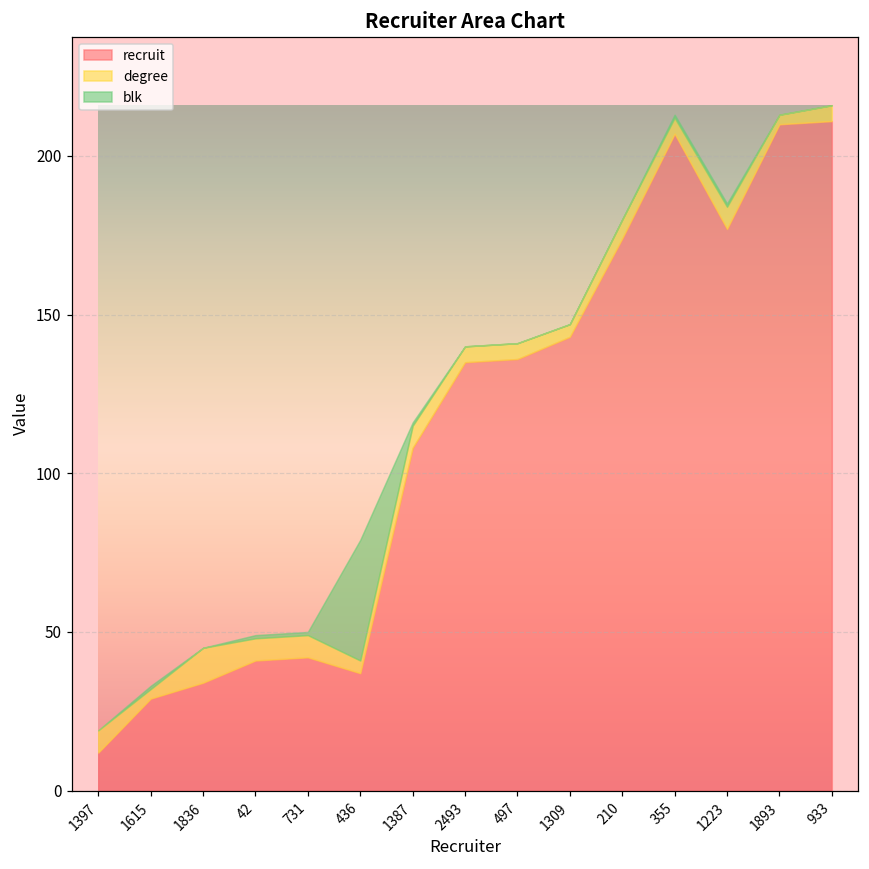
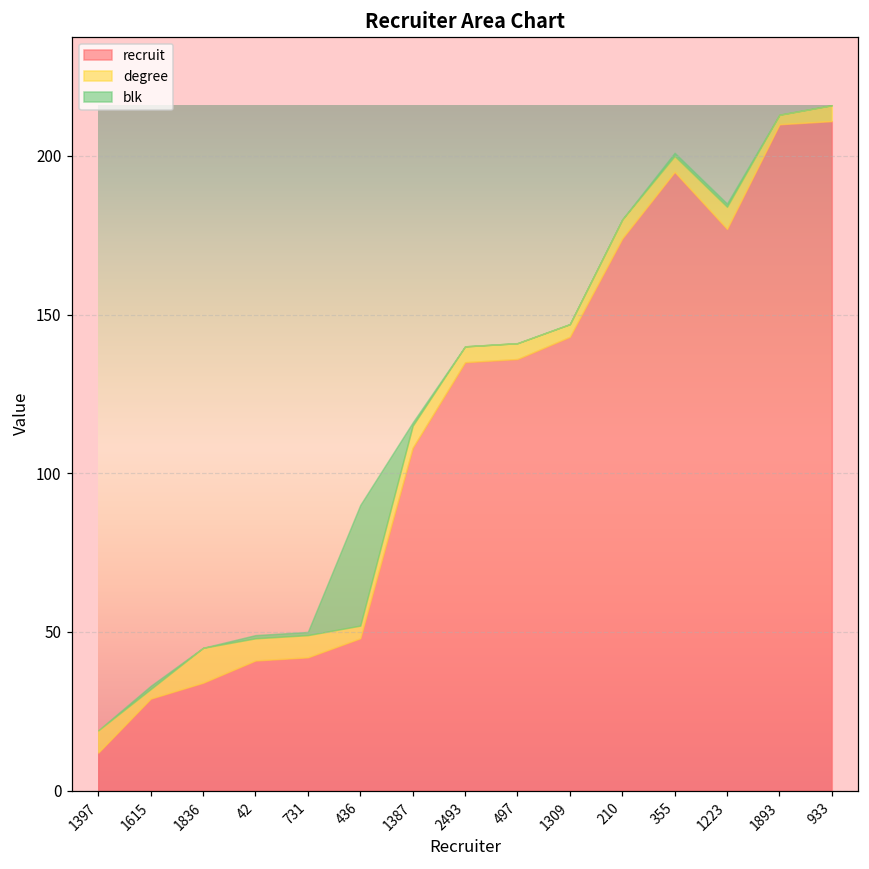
  {
    "recruit": {
      "1397": 12,
      "1615": 29,
      "1836": 34,
      "42": 41,
      "731": 42,
-     "436": 37,
+     "436": 48,
      "1387": 108,
      "2493": 135,
      "497": 136,
      "1309": 143,
      "210": 174,
-     "355": 207,
+     "355": 195,
      "1223": 177,
      "1893": 210,
      "933": 211
    },
    "degree": {
      "1615": 3,
      "42": 7,
      "731": 7,
      "436": 4,
      "1387": 7,
      "355": 5,
      "1223": 7
    },
    "blk": {
      "1615": 1,
      "42": 1,
      "731": 1,
      "436": 38,
      "1387": 1,
      "355": 1,
      "1223": 1
    }
  }
